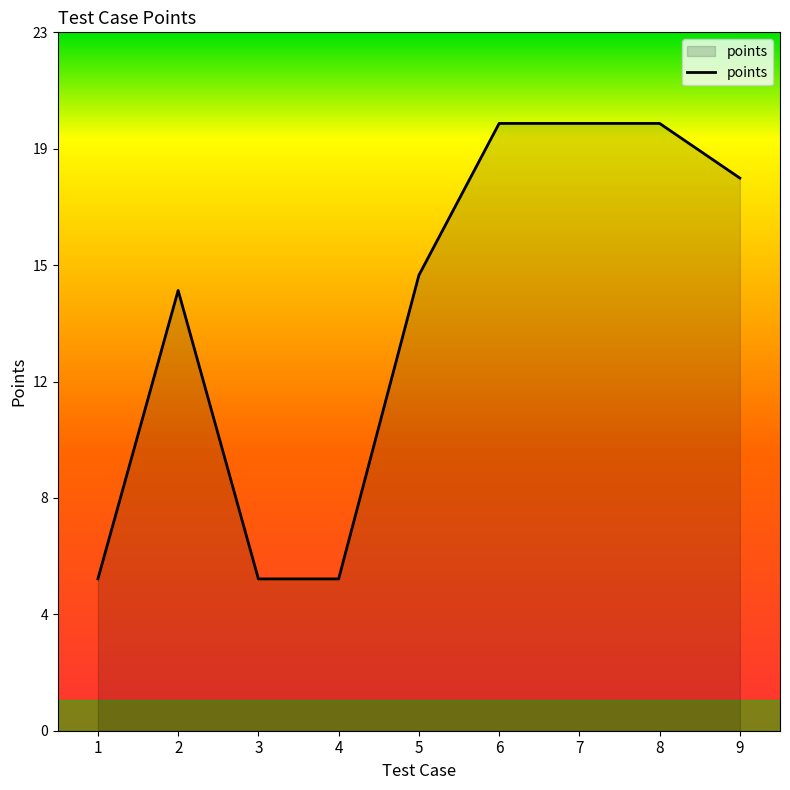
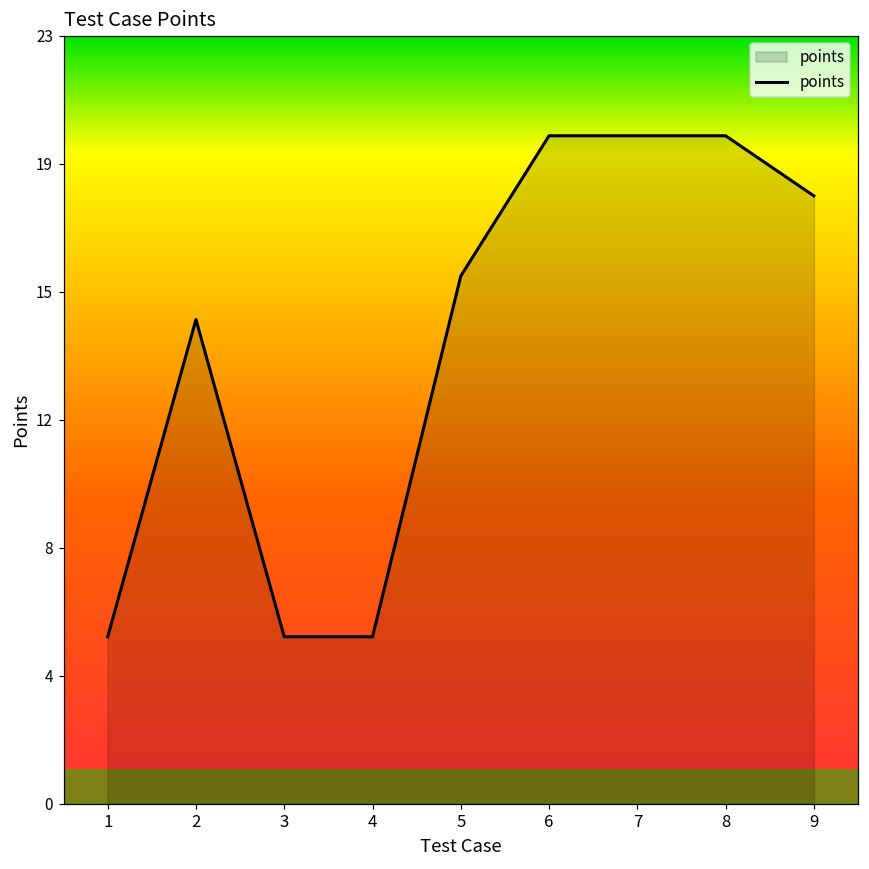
  {
    "1": 5.0,
    "2": 14.5,
    "3": 5.0,
    "4": 5.0,
-   "5": 15.0,
+   "5": 15.8,
    "6": 20.0,
    "7": 20.0,
    "8": 20.0,
    "9": 18.2
  }
